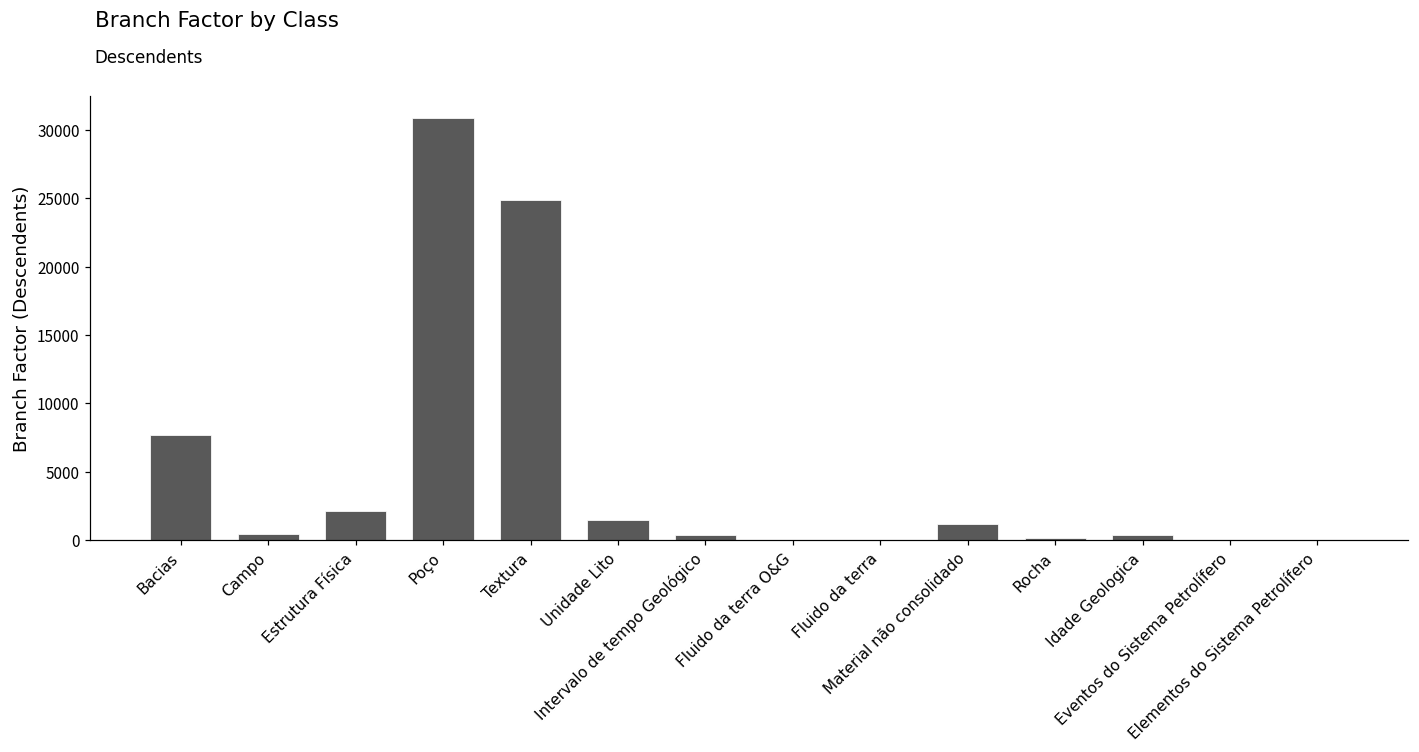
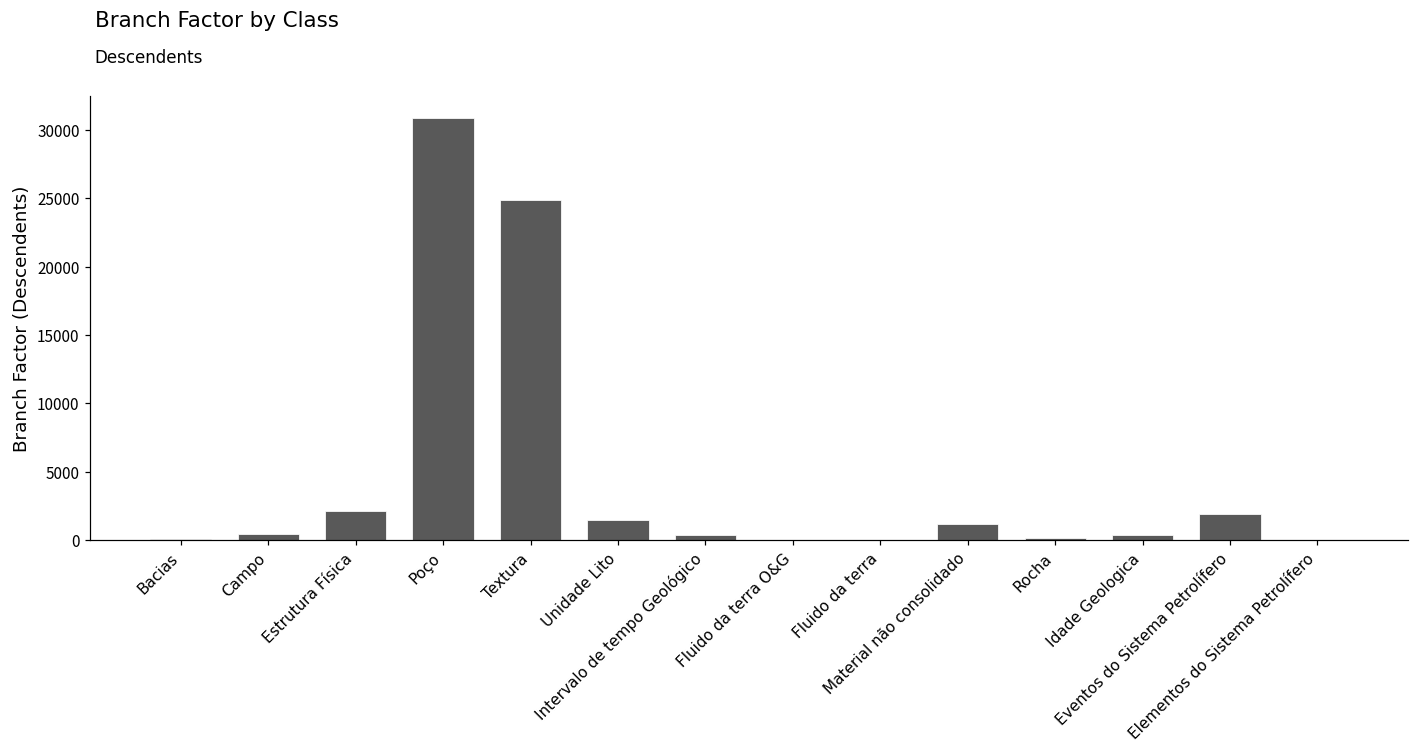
  {
-   "Bacias": 7700,
+   "Bacias": 100,
    "Campo": 500,
    "Estrutura Física": 2200,
    "Poço": 30900,
    "Textura": 24900,
    "Unidade Lito": 1500,
    "Intervalo de tempo Geológico": 300,
    "Material não consolidado": 1100,
    "Idade Geologica": 300,
-   "Eventos do Sistema Petrolífero": 0
+   "Eventos do Sistema Petrolífero": 1900
  }
